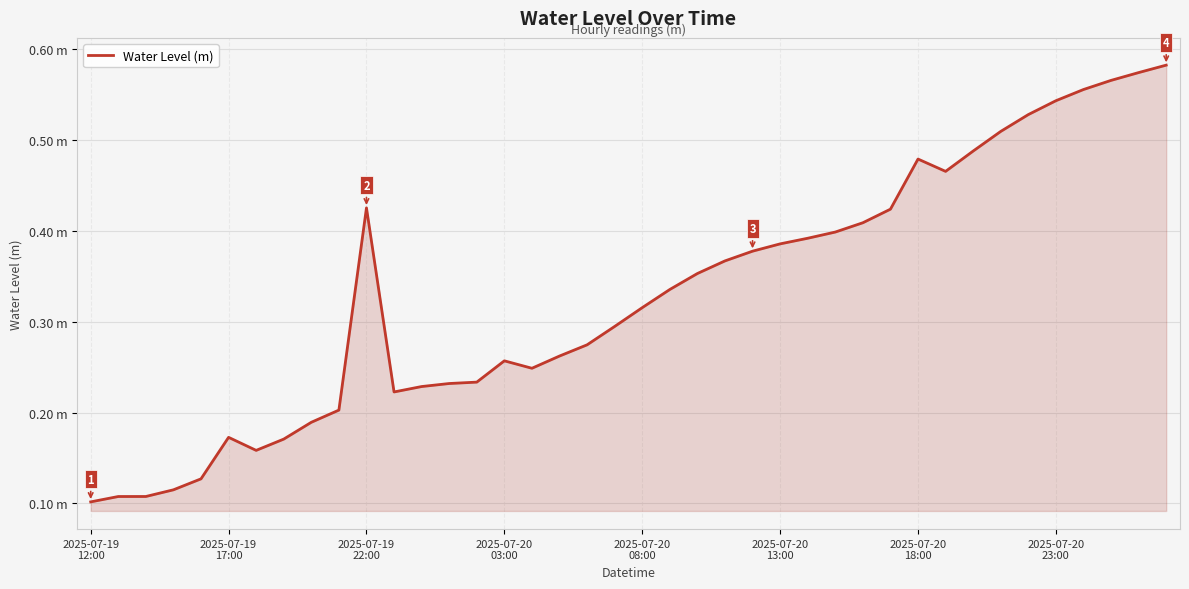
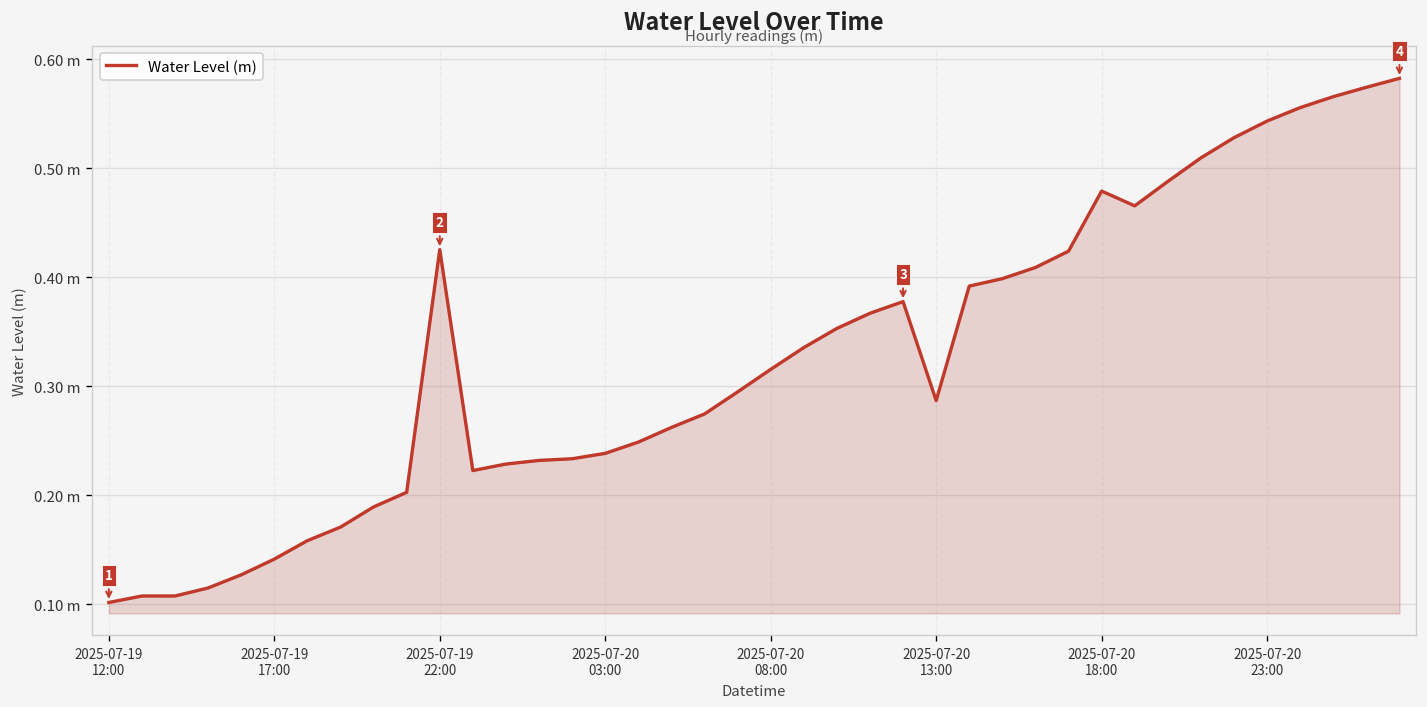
  {
-   "2025-07-19 17:00": "0.17 m",
-   "2025-07-20 03:00": "0.26 m",
+   "2025-07-19 17:00": "0.14 m",
+   "2025-07-20 03:00": "0.24 m",
    "2025-07-20 08:00": "0.32 m",
-   "2025-07-20 13:00": "0.39 m",
+   "2025-07-20 13:00": "0.29 m",
    "2025-07-20 18:00": "0.48 m",
    "2025-07-20 23:00": "0.54 m"
  }
